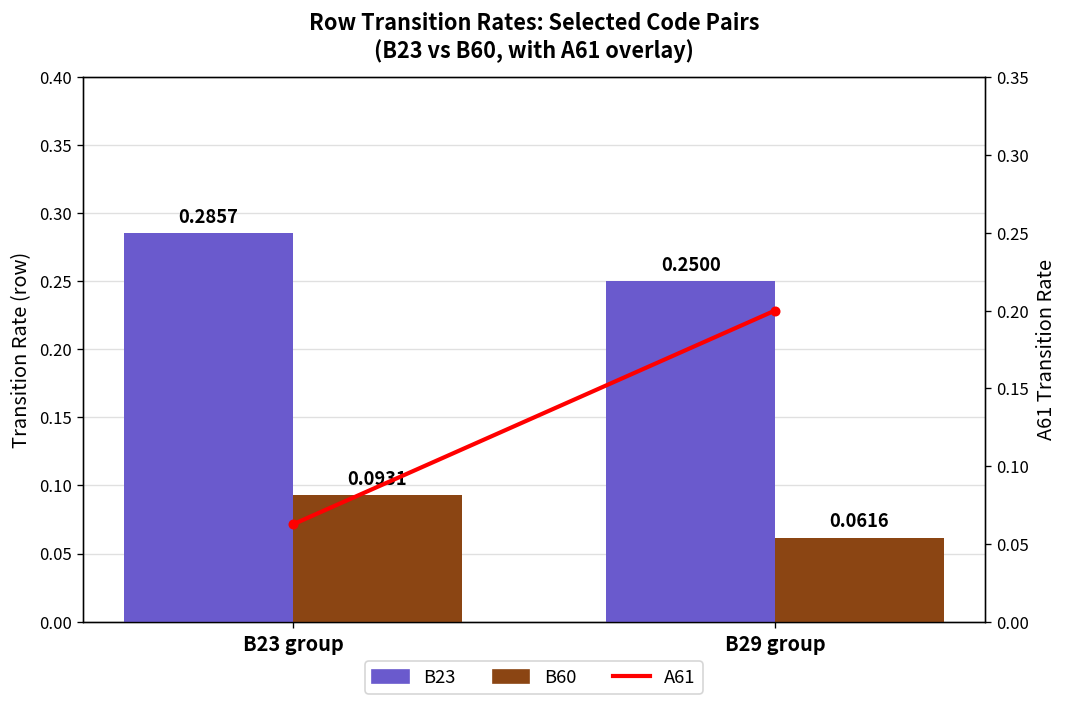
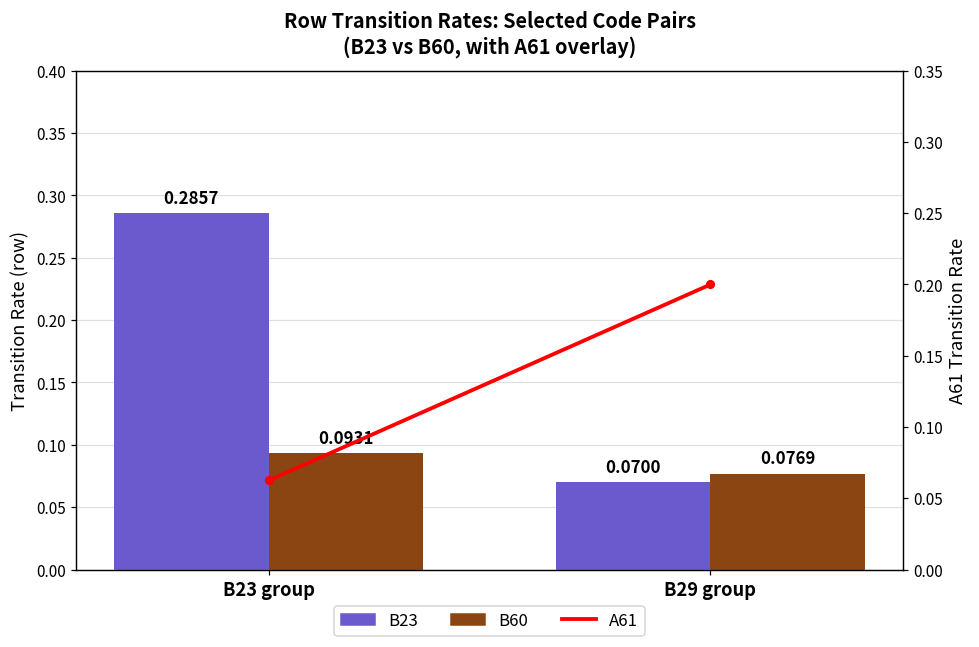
  {
    "B23": {
      "B23 group": 0.2857,
-     "B29 group": 0.2500
+     "B29 group": 0.0700
    },
    "B60": {
      "B23 group": 0.0931,
-     "B29 group": 0.0616
+     "B29 group": 0.0769
    }
  }
